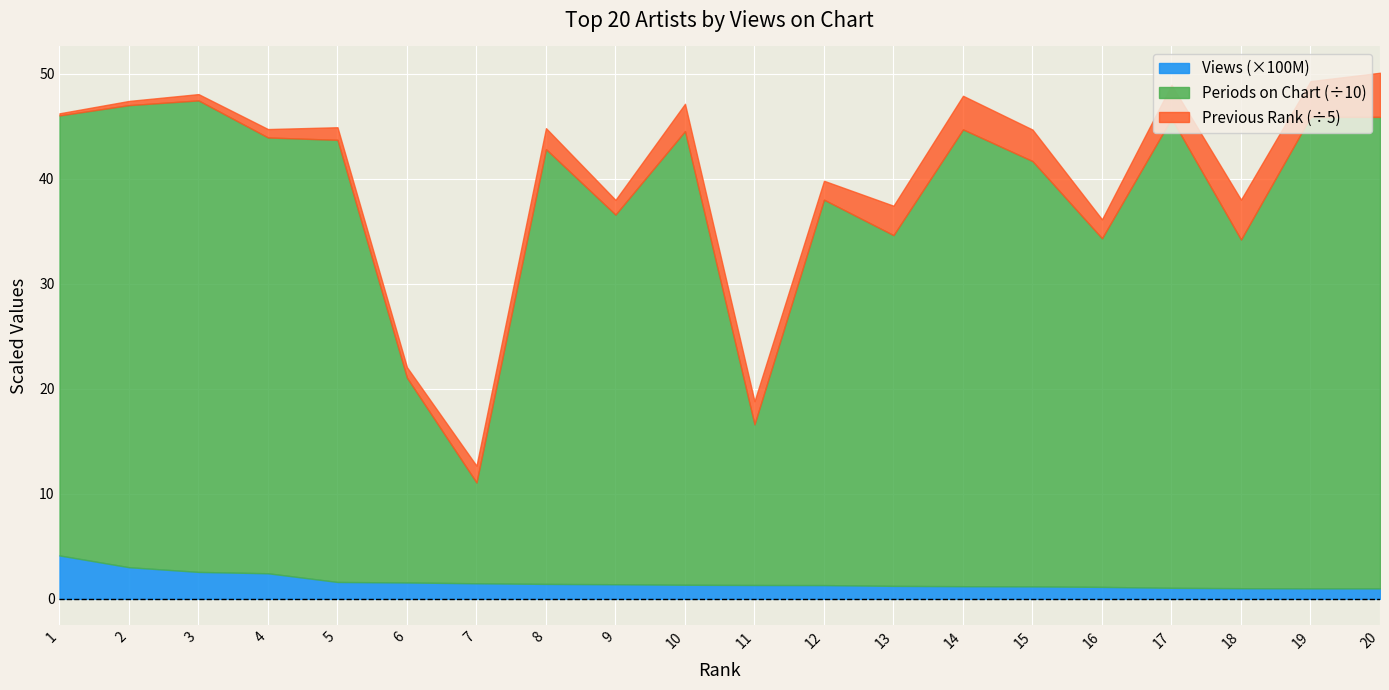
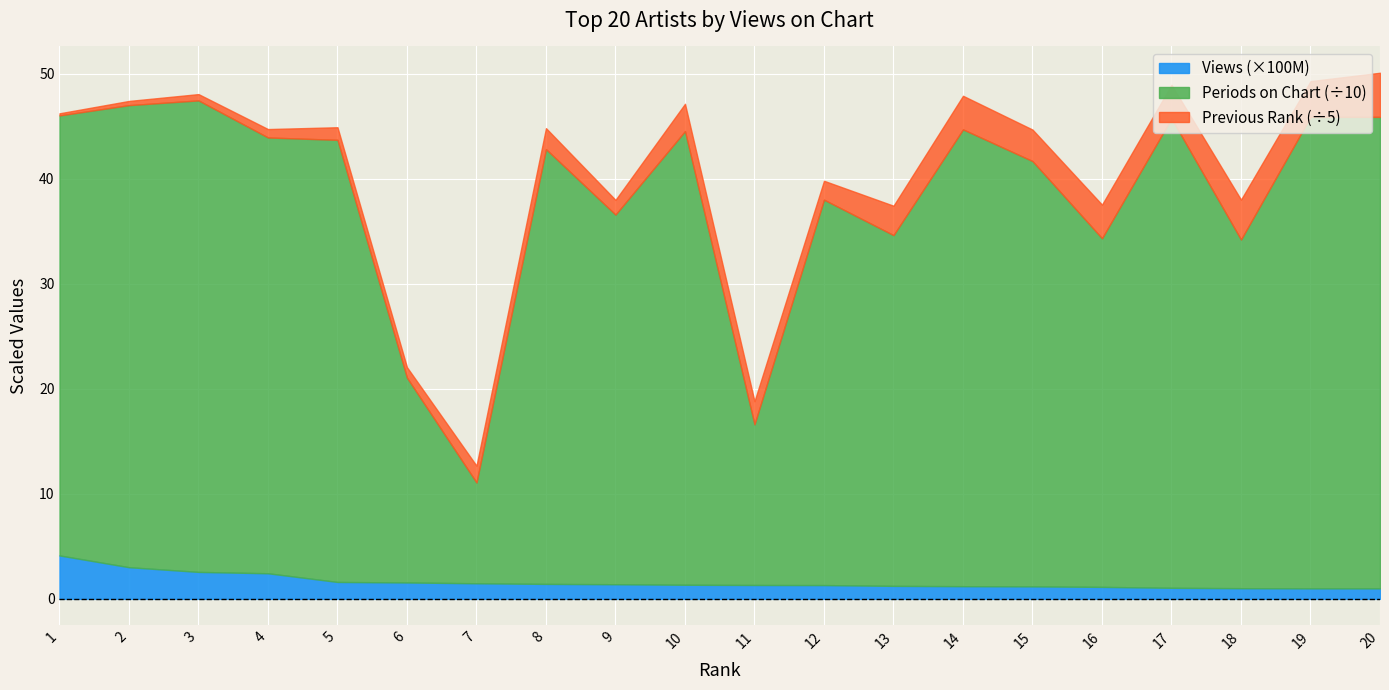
  {
    "Views (×100M)": {
      "1": 4.1,
      "2": 3.0,
      "3": 2.6,
      "4": 2.4,
      "5": 1.6,
      "6": 1.6,
      "7": 1.5,
      "8": 1.4,
      "9": 1.4,
      "10": 1.3,
      "11": 1.3,
      "12": 1.3,
      "13": 1.2,
      "14": 1.2,
      "15": 1.2,
      "16": 1.1,
      "17": 1.1,
      "18": 1.0,
      "19": 1.0,
      "20": 1.0
    },
    "Periods on Chart (÷10)": {
      "2": 44.0,
      "3": 44.9,
      "4": 41.5,
      "5": 42.1,
      "6": 19.5,
      "7": 9.6,
      "8": 41.4,
      "9": 35.2,
      "10": 43.2,
      "11": 15.3,
      "12": 36.7,
      "13": 33.4,
      "14": 43.5,
      "15": 40.5,
      "16": 33.2,
      "18": 33.2,
      "20": 44.9
    },
    "Previous Rank (÷5)": {
      "2": 0.4,
      "3": 0.6,
      "4": 0.8,
      "5": 1.2,
      "6": 1.0,
      "7": 1.6,
      "8": 2.0,
      "9": 1.4,
      "10": 2.6,
      "11": 2.2,
      "12": 1.8,
      "13": 2.8,
      "14": 3.2,
      "15": 3.0,
-     "16": 1.8,
+     "16": 3.2,
      "18": 3.8,
      "20": 4.2
    }
  }
